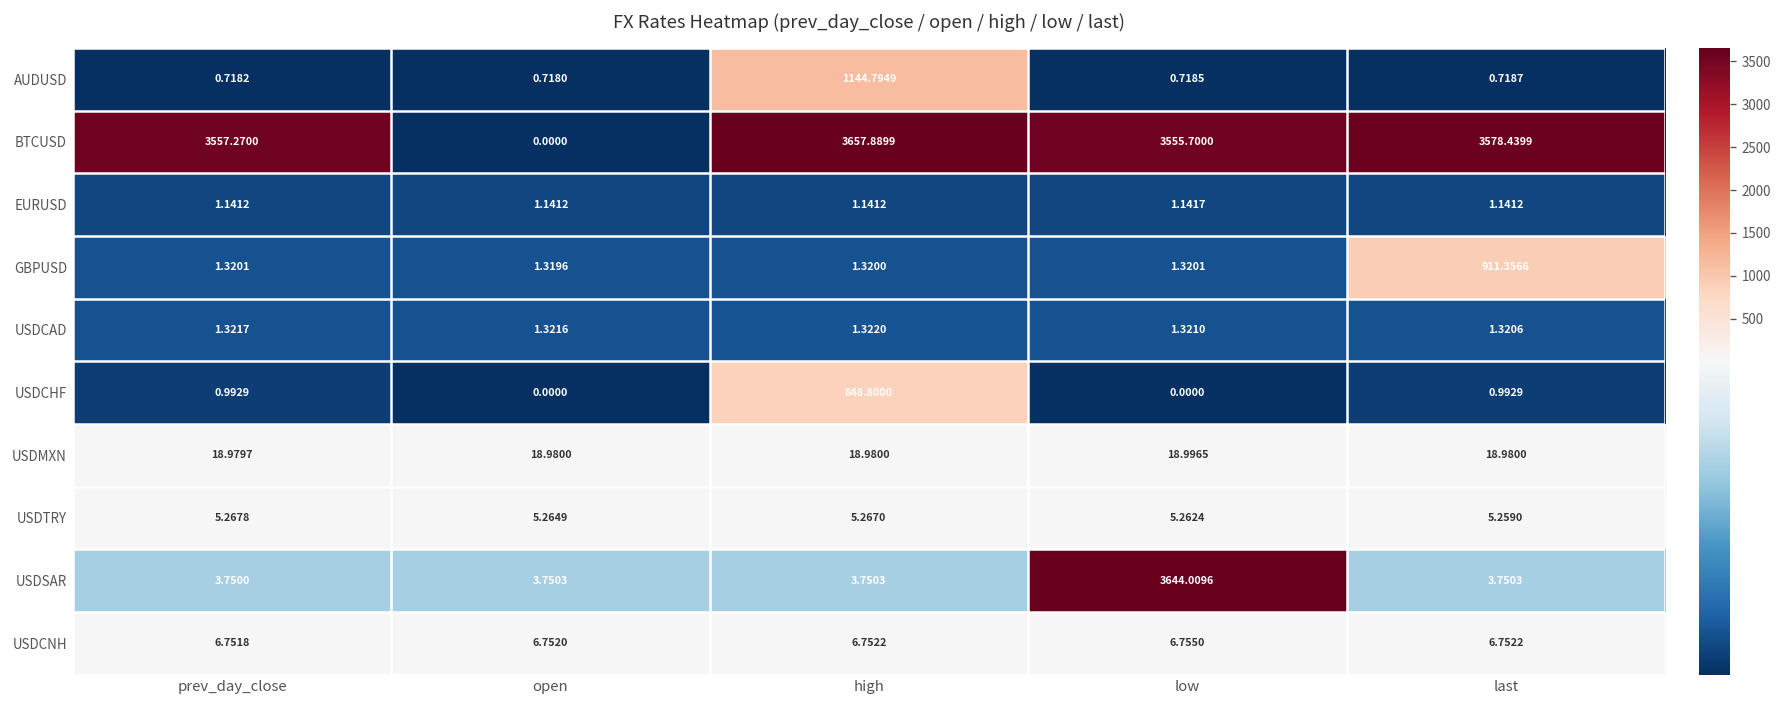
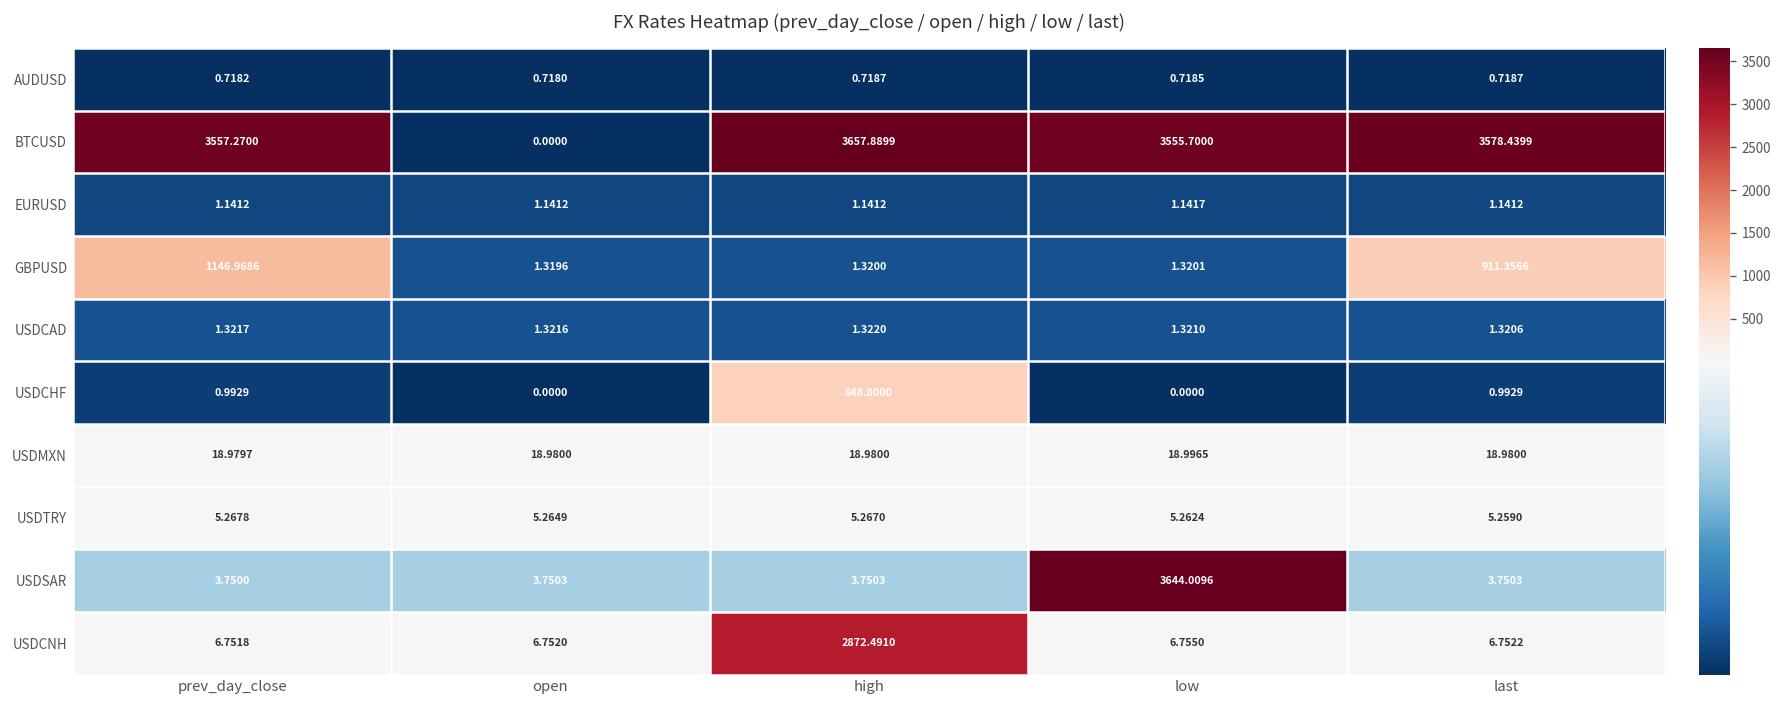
  {
    "AUDUSD": {
      "prev_day_close": 0.7182,
      "open": 0.7180,
-     "high": 1144.7949,
+     "high": 0.7187,
      "low": 0.7185,
      "last": 0.7187
    },
    "BTCUSD": {
      "prev_day_close": 3557.2700,
      "open": 0.0000,
      "high": 3657.8899,
      "low": 3555.7000,
      "last": 3578.4399
    },
    "EURUSD": {
      "prev_day_close": 1.1412,
      "open": 1.1412,
      "high": 1.1412,
      "low": 1.1417,
      "last": 1.1412
    },
    "GBPUSD": {
-     "prev_day_close": 1.3201,
+     "prev_day_close": 1146.9686,
      "open": 1.3196,
      "high": 1.3200,
      "low": 1.3201,
      "last": 911.3566
    },
    "USDCAD": {
      "prev_day_close": 1.3217,
      "open": 1.3216,
      "high": 1.3220,
      "low": 1.3210,
      "last": 1.3206
    },
    "USDCHF": {
      "prev_day_close": 0.9929,
      "open": 0.0000,
      "high": 848.8000,
      "low": 0.0000,
      "last": 0.9929
    },
    "USDMXN": {
      "prev_day_close": 18.9797,
      "open": 18.9800,
      "high": 18.9800,
      "low": 18.9965,
      "last": 18.9800
    },
    "USDTRY": {
      "prev_day_close": 5.2678,
      "open": 5.2649,
      "high": 5.2670,
      "low": 5.2624,
      "last": 5.2590
    },
    "USDSAR": {
      "prev_day_close": 3.7500,
      "open": 3.7503,
      "high": 3.7503,
      "low": 3644.0096,
      "last": 3.7503
    },
    "USDCNH": {
      "prev_day_close": 6.7518,
      "open": 6.7520,
-     "high": 6.7522,
+     "high": 2872.4910,
      "low": 6.7550,
      "last": 6.7522
    }
  }
